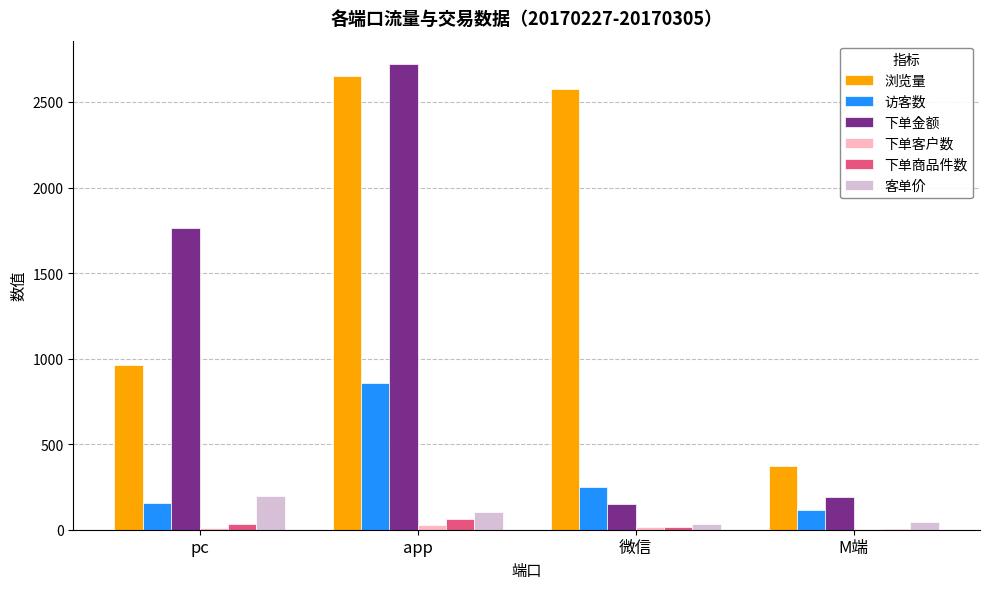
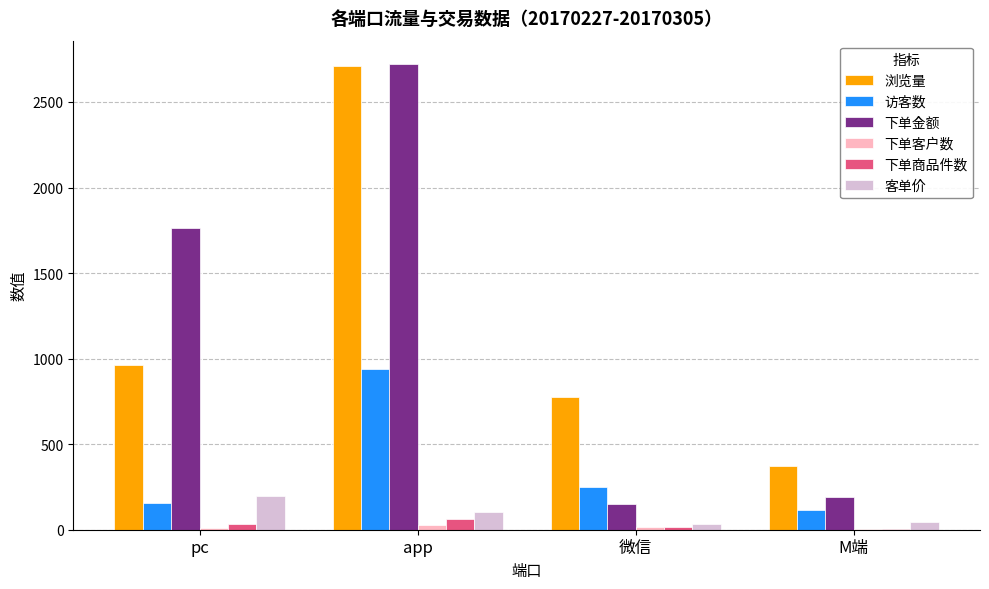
  {
    "浏览量": {
      "pc": 960,
-     "app": 2650,
-     "微信": 2570,
+     "app": 2710,
+     "微信": 780,
      "M端": 370
    },
    "访客数": {
      "pc": 160,
-     "app": 860,
+     "app": 940,
      "微信": 250,
      "M端": 120
    },
    "下单金额": {
      "pc": 1760,
      "app": 2720,
      "微信": 150,
      "M端": 190
    },
    "下单商品件数": {
      "pc": 30,
      "app": 60,
      "微信": 20
    }
  }
